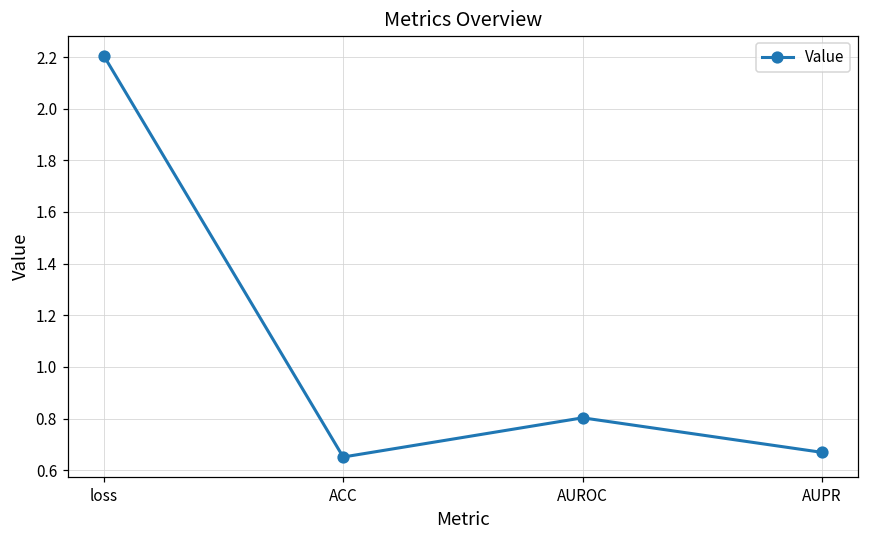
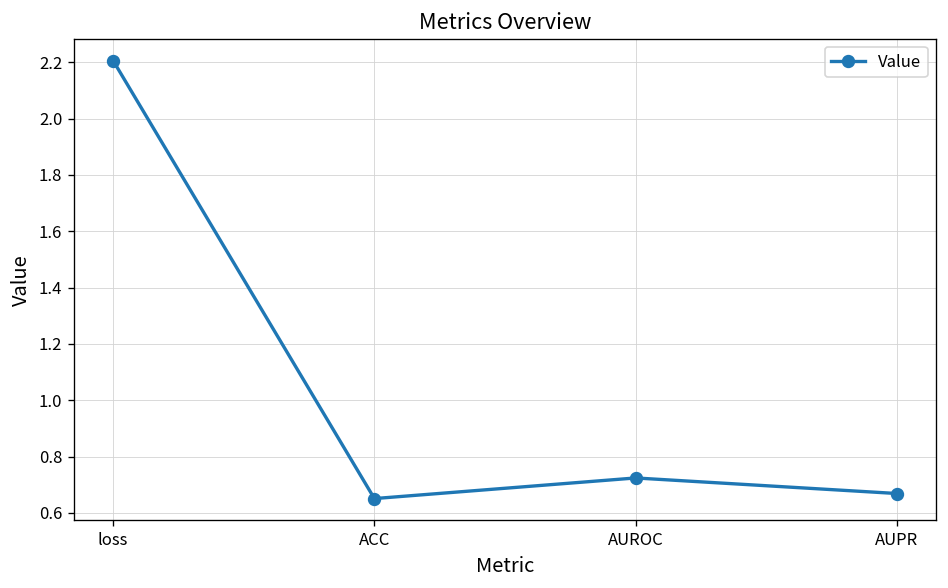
  {
    "loss": 2.21,
    "ACC": 0.65,
-   "AUROC": 0.80,
+   "AUROC": 0.72,
    "AUPR": 0.67
  }
